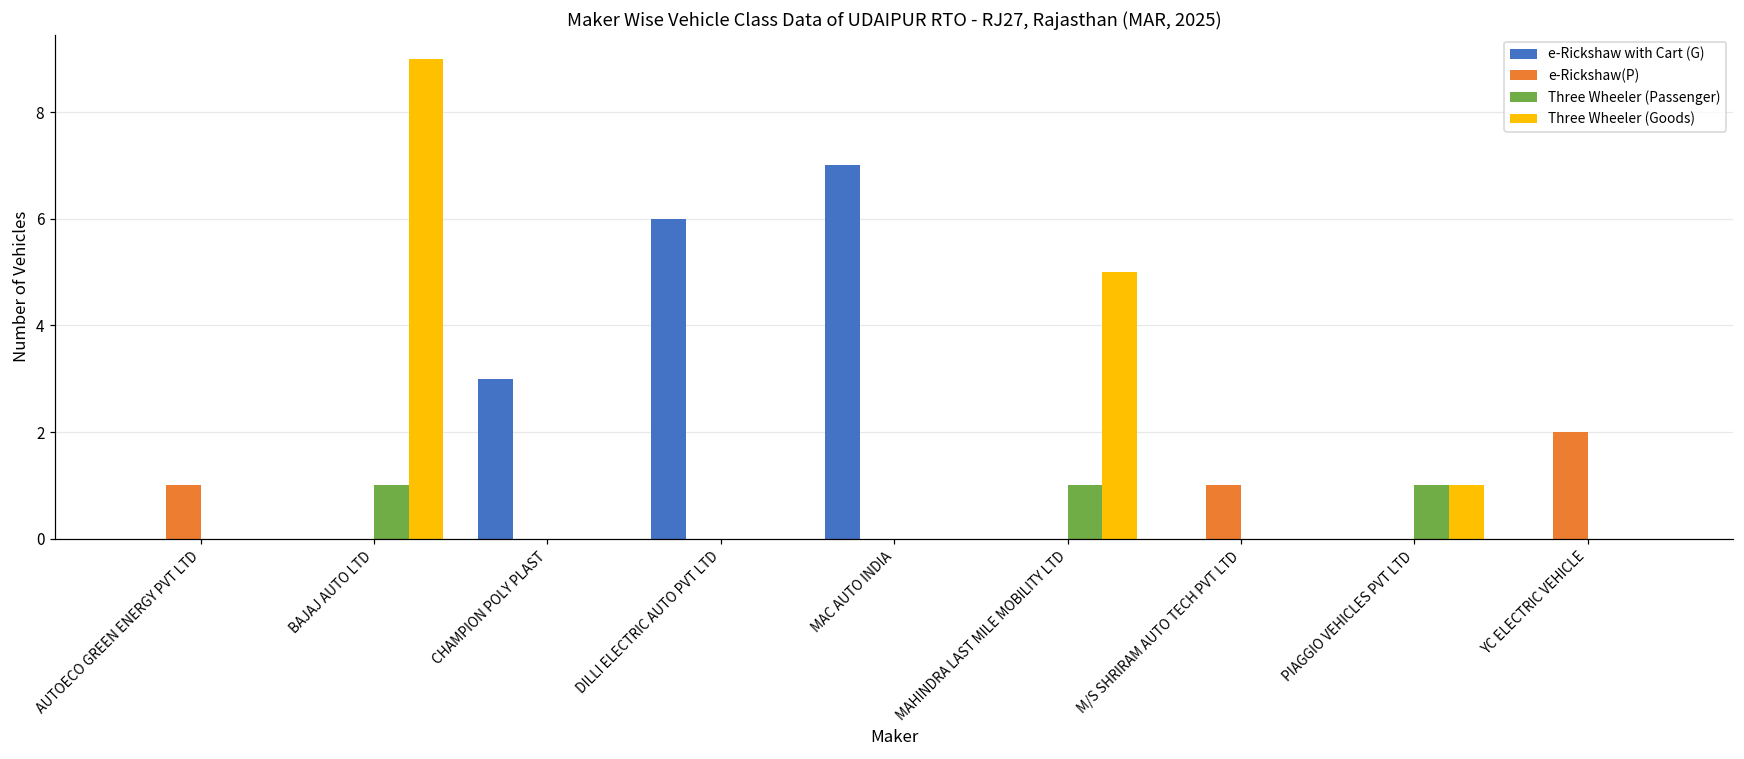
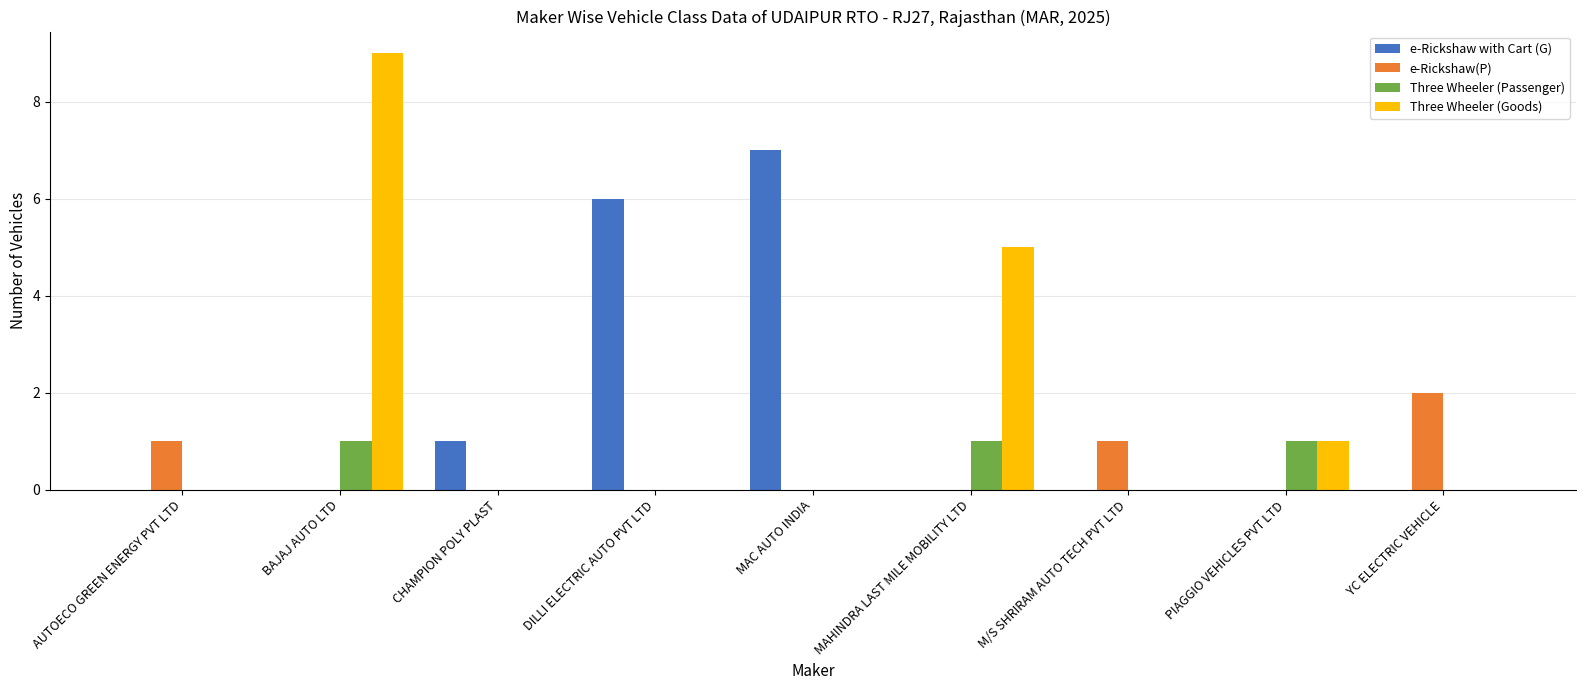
  {
    "e-Rickshaw with Cart (G)": {
      "AUTOECO GREEN ENERGY PVT LTD": 0,
      "BAJAJ AUTO LTD": 0,
-     "CHAMPION POLY PLAST": 3,
+     "CHAMPION POLY PLAST": 1,
      "DILLI ELECTRIC AUTO PVT LTD": 6,
      "MAC AUTO INDIA": 7,
      "MAHINDRA LAST MILE MOBILITY LTD": 0,
      "M/S SHRIRAM AUTO TECH PVT LTD": 0,
      "PIAGGIO VEHICLES PVT LTD": 0,
      "YC ELECTRIC VEHICLE": 0
    },
    "e-Rickshaw(P)": {
      "AUTOECO GREEN ENERGY PVT LTD": 1,
      "BAJAJ AUTO LTD": 0,
      "CHAMPION POLY PLAST": 0,
      "DILLI ELECTRIC AUTO PVT LTD": 0,
      "MAC AUTO INDIA": 0,
      "MAHINDRA LAST MILE MOBILITY LTD": 0,
      "M/S SHRIRAM AUTO TECH PVT LTD": 1,
      "PIAGGIO VEHICLES PVT LTD": 0,
      "YC ELECTRIC VEHICLE": 2
    },
    "Three Wheeler (Passenger)": {
      "AUTOECO GREEN ENERGY PVT LTD": 0,
      "BAJAJ AUTO LTD": 1,
      "CHAMPION POLY PLAST": 0,
      "DILLI ELECTRIC AUTO PVT LTD": 0,
      "MAC AUTO INDIA": 0,
      "MAHINDRA LAST MILE MOBILITY LTD": 1,
      "M/S SHRIRAM AUTO TECH PVT LTD": 0,
      "PIAGGIO VEHICLES PVT LTD": 1,
      "YC ELECTRIC VEHICLE": 0
    },
    "Three Wheeler (Goods)": {
      "AUTOECO GREEN ENERGY PVT LTD": 0,
      "BAJAJ AUTO LTD": 9,
      "CHAMPION POLY PLAST": 0,
      "DILLI ELECTRIC AUTO PVT LTD": 0,
      "MAC AUTO INDIA": 0,
      "MAHINDRA LAST MILE MOBILITY LTD": 5,
      "M/S SHRIRAM AUTO TECH PVT LTD": 0,
      "PIAGGIO VEHICLES PVT LTD": 1,
      "YC ELECTRIC VEHICLE": 0
    }
  }
